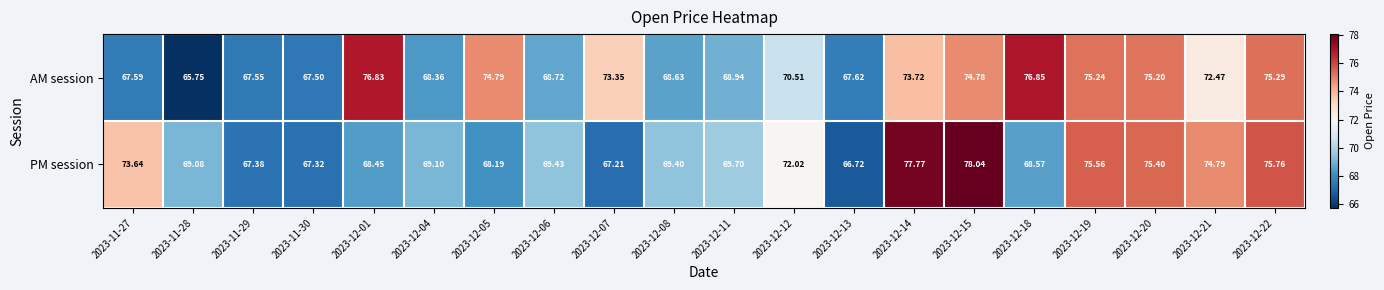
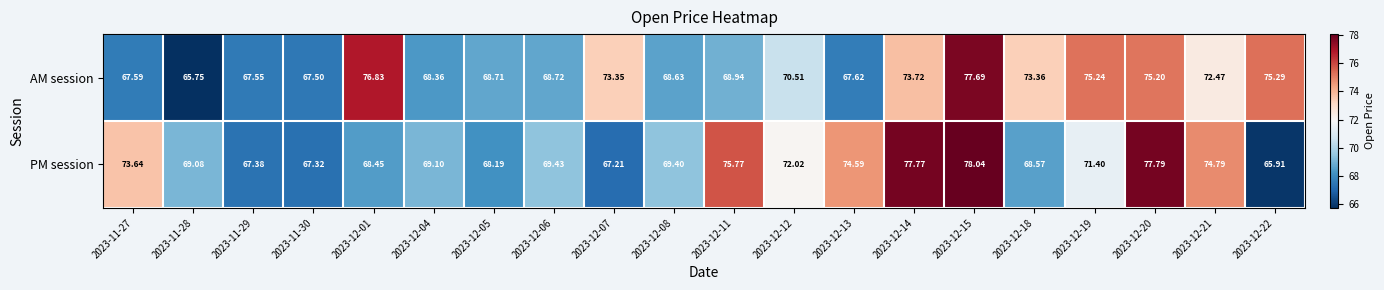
  {
    "AM session": {
      "2023-11-27": 67.59,
      "2023-11-28": 65.75,
      "2023-11-29": 67.55,
      "2023-11-30": 67.50,
      "2023-12-01": 76.83,
      "2023-12-04": 68.36,
-     "2023-12-05": 74.79,
+     "2023-12-05": 68.71,
      "2023-12-06": 68.72,
      "2023-12-07": 73.35,
      "2023-12-08": 68.63,
      "2023-12-11": 68.94,
      "2023-12-12": 70.51,
      "2023-12-13": 67.62,
      "2023-12-14": 73.72,
-     "2023-12-15": 74.78,
-     "2023-12-18": 76.85,
+     "2023-12-15": 77.69,
+     "2023-12-18": 73.36,
      "2023-12-19": 75.24,
      "2023-12-20": 75.20,
      "2023-12-21": 72.47,
      "2023-12-22": 75.29
    },
    "PM session": {
      "2023-11-27": 73.64,
      "2023-11-28": 69.08,
      "2023-11-29": 67.38,
      "2023-11-30": 67.32,
      "2023-12-01": 68.45,
      "2023-12-04": 69.10,
      "2023-12-05": 68.19,
      "2023-12-06": 69.43,
      "2023-12-07": 67.21,
      "2023-12-08": 69.40,
-     "2023-12-11": 69.70,
+     "2023-12-11": 75.77,
      "2023-12-12": 72.02,
-     "2023-12-13": 66.72,
+     "2023-12-13": 74.59,
      "2023-12-14": 77.77,
      "2023-12-15": 78.04,
      "2023-12-18": 68.57,
-     "2023-12-19": 75.56,
-     "2023-12-20": 75.40,
+     "2023-12-19": 71.40,
+     "2023-12-20": 77.79,
      "2023-12-21": 74.79,
-     "2023-12-22": 75.76
+     "2023-12-22": 65.91
    }
  }
